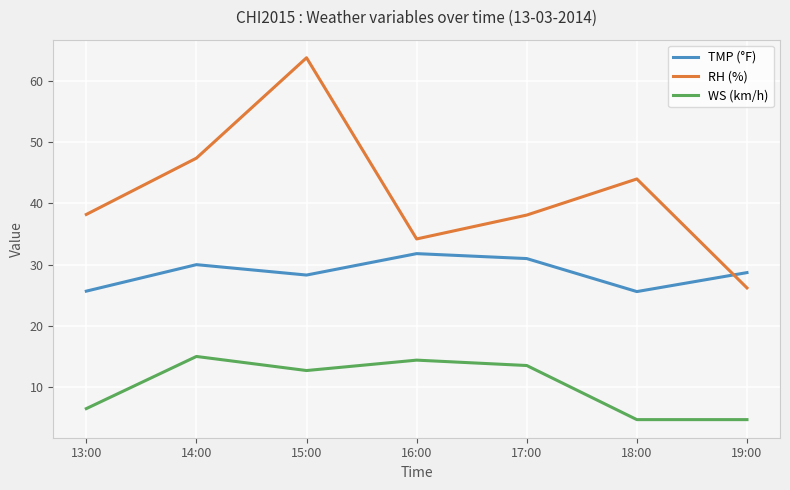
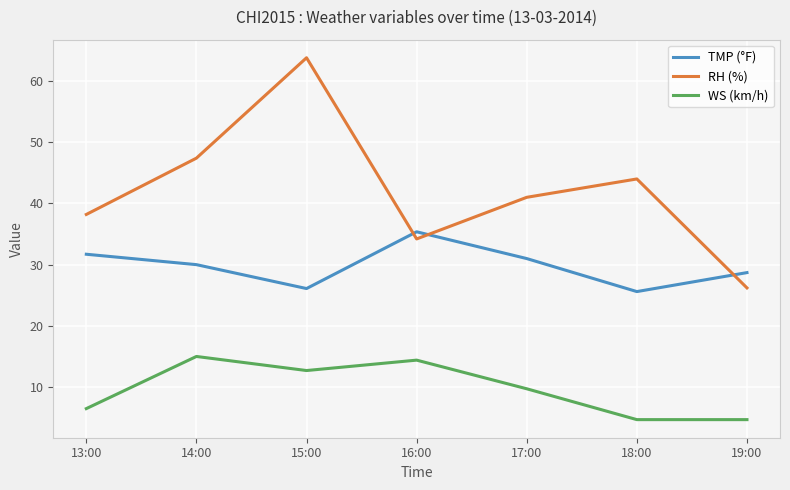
  {
    "TMP (°F)": {
-     "13:00": 26,
+     "13:00": 32,
      "14:00": 30,
-     "15:00": 28,
-     "16:00": 32,
+     "15:00": 26,
+     "16:00": 35,
      "17:00": 31,
      "18:00": 26,
      "19:00": 29
    },
    "RH (%)": {
      "13:00": 38,
      "14:00": 47,
      "15:00": 64,
      "16:00": 34,
-     "17:00": 38,
+     "17:00": 41,
      "18:00": 44,
      "19:00": 26
    },
    "WS (km/h)": {
      "13:00": 6,
      "14:00": 15,
      "15:00": 13,
      "16:00": 14,
-     "17:00": 14,
+     "17:00": 10,
      "18:00": 5,
      "19:00": 5
    }
  }
